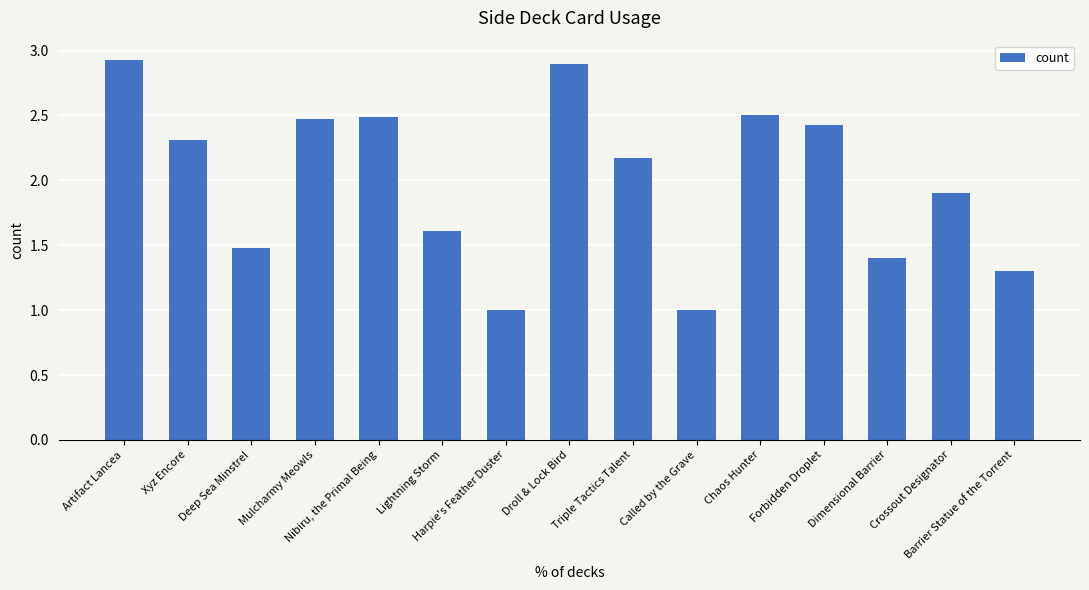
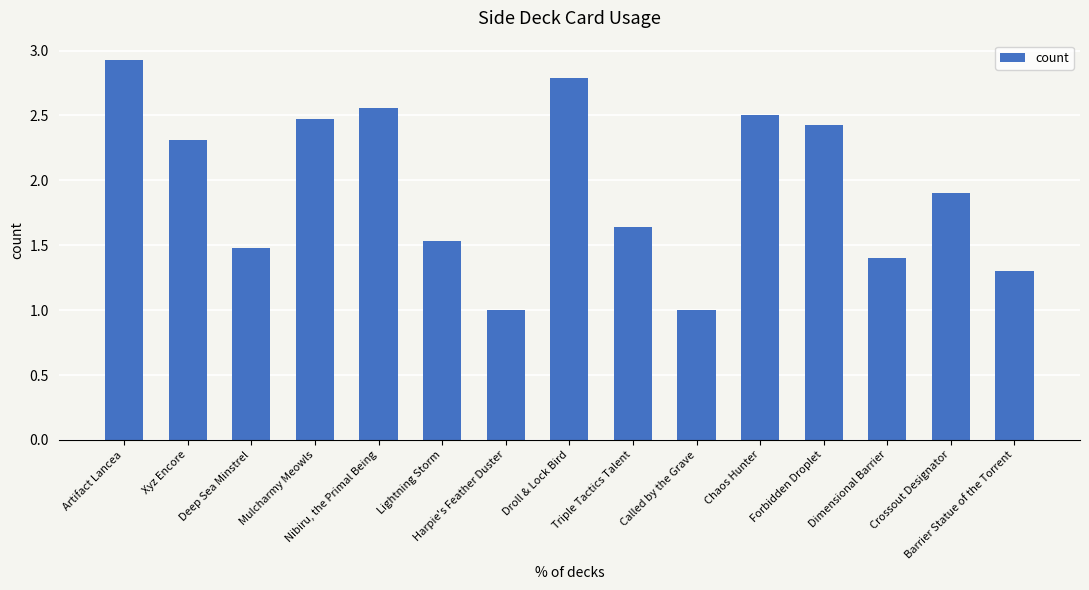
  {
    "Artifact Lancea": 2.93,
    "Xyz Encore": 2.31,
    "Deep Sea Minstrel": 1.48,
    "Mulcharmy Meowls": 2.47,
-   "Nibiru, the Primal Being": 2.49,
-   "Lightning Storm": 1.61,
+   "Nibiru, the Primal Being": 2.56,
+   "Lightning Storm": 1.53,
    "Harpie's Feather Duster": 1.00,
-   "Droll & Lock Bird": 2.90,
-   "Triple Tactics Talent": 2.17,
+   "Droll & Lock Bird": 2.79,
+   "Triple Tactics Talent": 1.64,
    "Called by the Grave": 1.00,
    "Chaos Hunter": 2.50,
    "Forbidden Droplet": 2.43,
    "Dimensional Barrier": 1.40,
    "Crossout Designator": 1.90,
    "Barrier Statue of the Torrent": 1.30
  }
